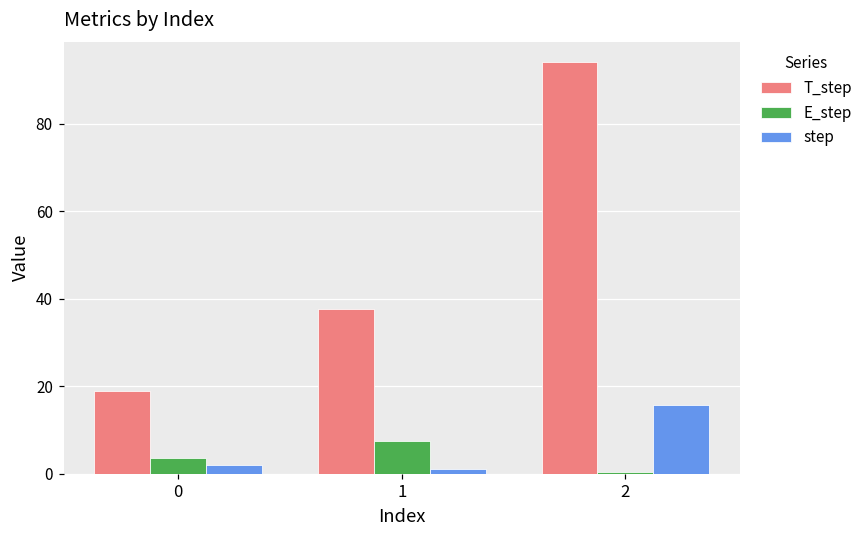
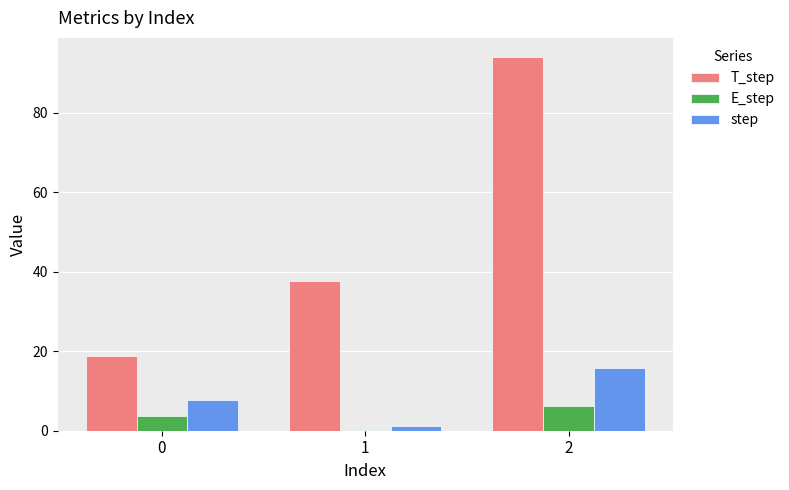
  {
    "T_step": {
      "0": 19,
      "1": 38,
      "2": 94
    },
    "E_step": {
      "0": 4,
-     "1": 8,
-     "2": 0
+     "1": 0,
+     "2": 6
    },
    "step": {
-     "0": 2,
+     "0": 8,
      "1": 1,
      "2": 16
    }
  }
